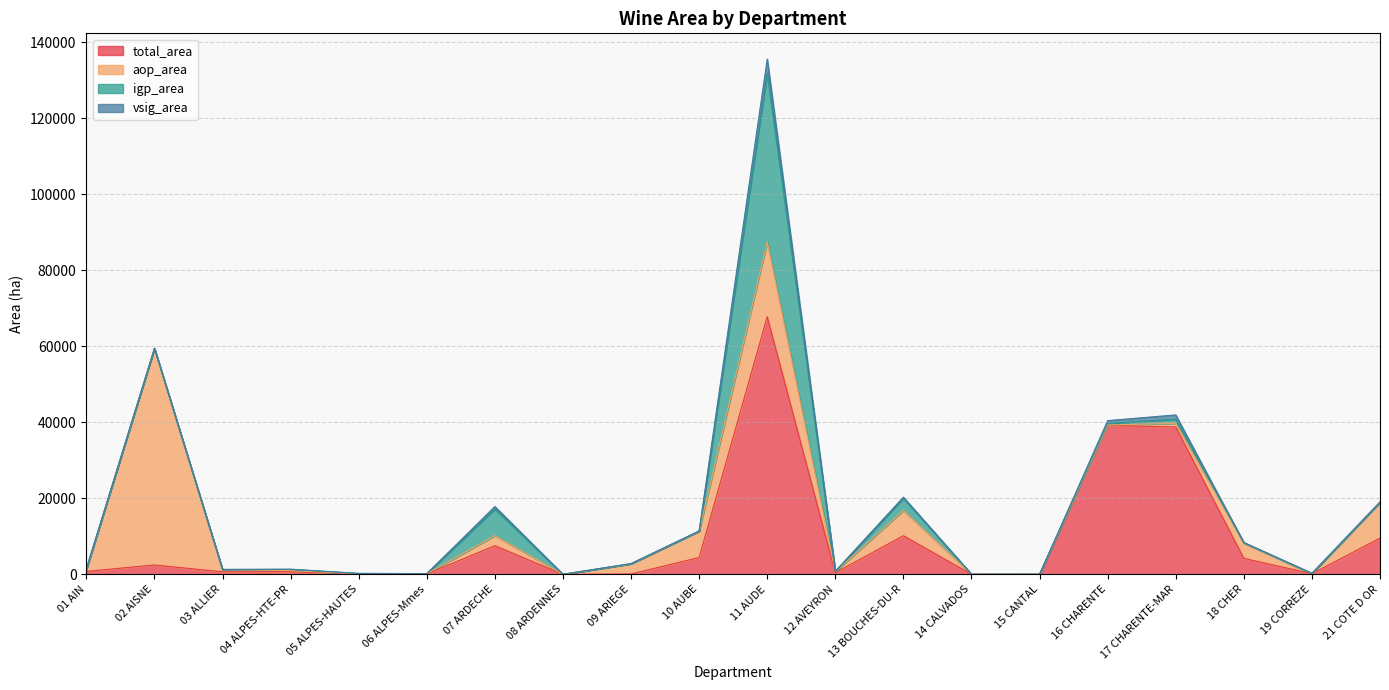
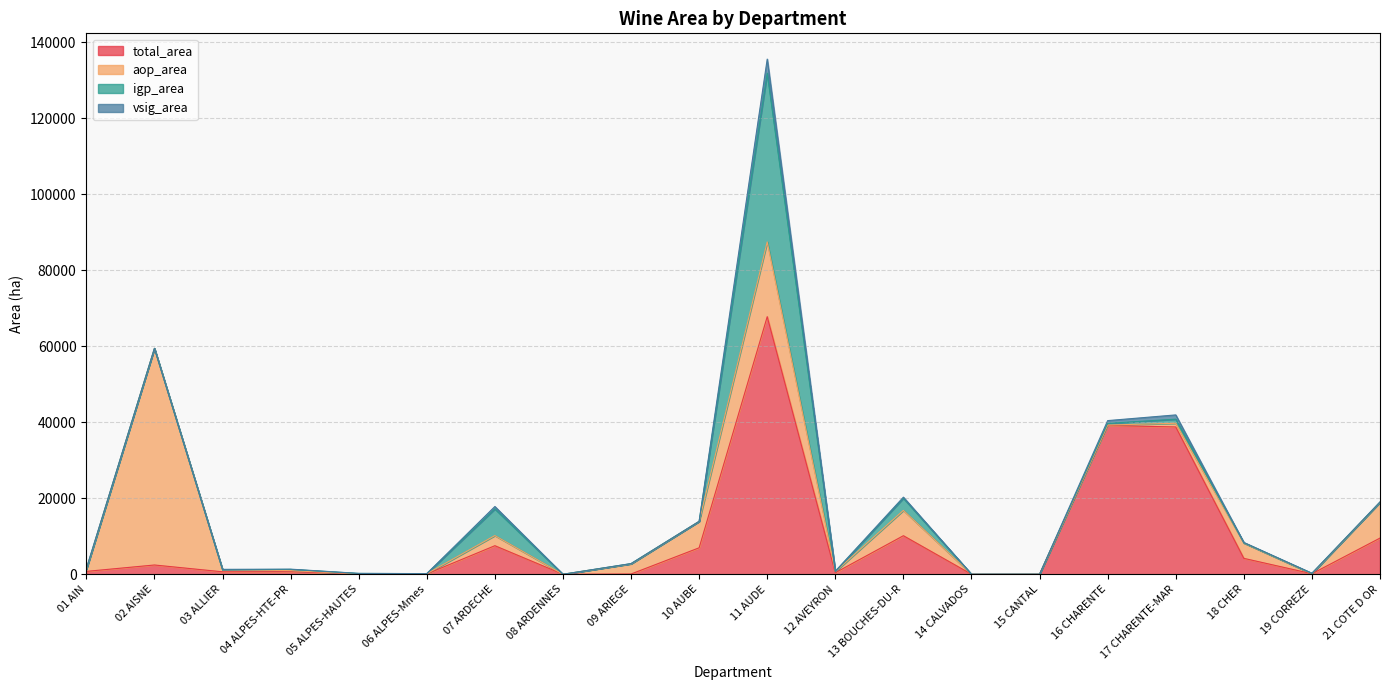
  {
    "total_area": {
      "02 AISNE": 2000,
      "07 ARDECHE": 8000,
      "09 ARIEGE": 0,
-     "10 AUBE": 4000,
+     "10 AUBE": 7000,
      "11 AUDE": 68000,
      "13 BOUCHES-DU-R": 10000,
      "17 CHARENTE-MAR": 39000,
      "18 CHER": 4000,
      "21 COTE D OR": 10000
    },
    "aop_area": {
      "07 ARDECHE": 3000,
      "11 AUDE": 20000,
      "13 BOUCHES-DU-R": 7000,
      "17 CHARENTE-MAR": 1000
    }
  }
